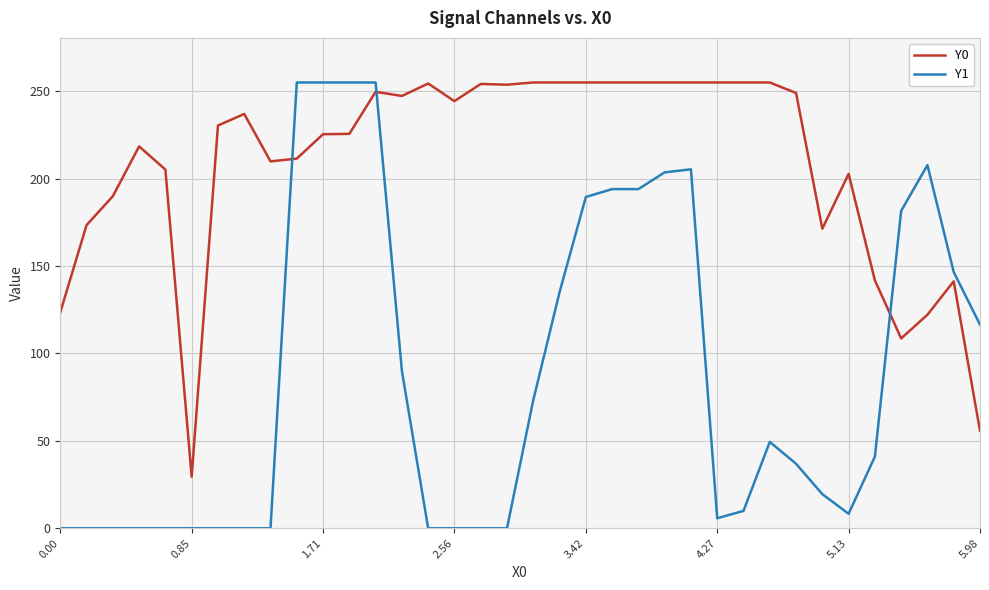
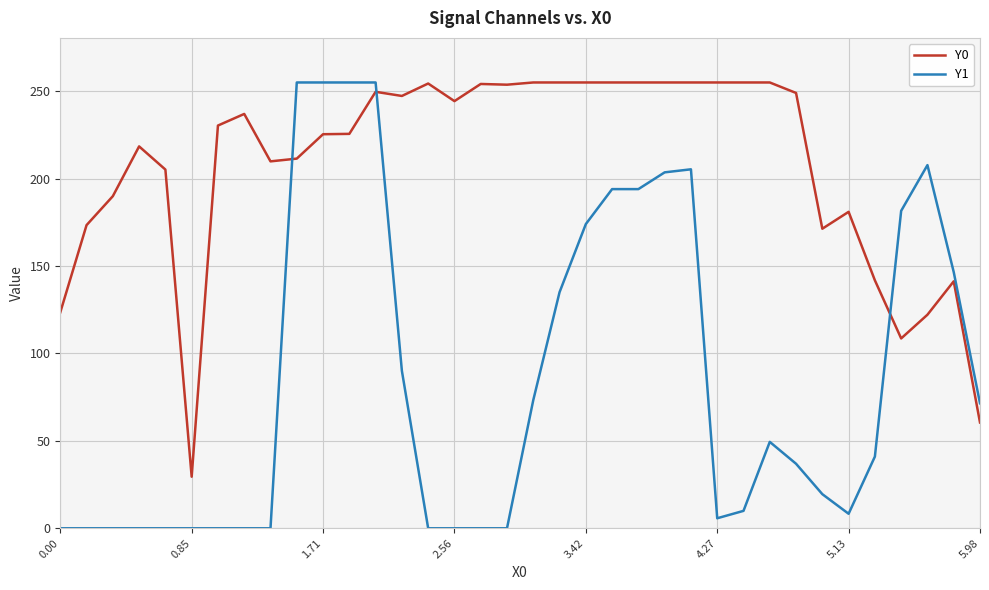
  {
    "Y0": {
      "0.00": 124,
      "0.85": 29,
      "1.71": 225,
      "2.56": 244,
      "3.42": 255,
      "4.27": 255,
-     "5.13": 203,
-     "5.98": 56
+     "5.13": 181,
+     "5.98": 61
    },
    "Y1": {
      "0.00": 0,
      "0.85": 0,
      "1.71": 255,
      "2.56": 0,
-     "3.42": 190,
+     "3.42": 174,
      "4.27": 6,
      "5.13": 8,
-     "5.98": 117
+     "5.98": 72
    }
  }
